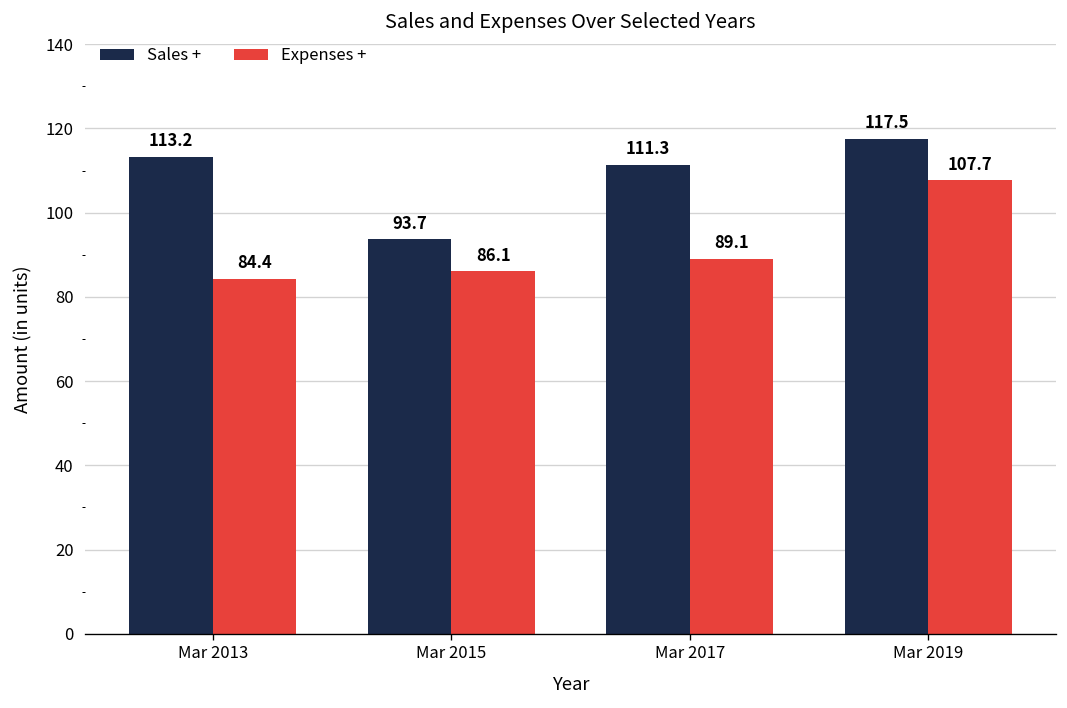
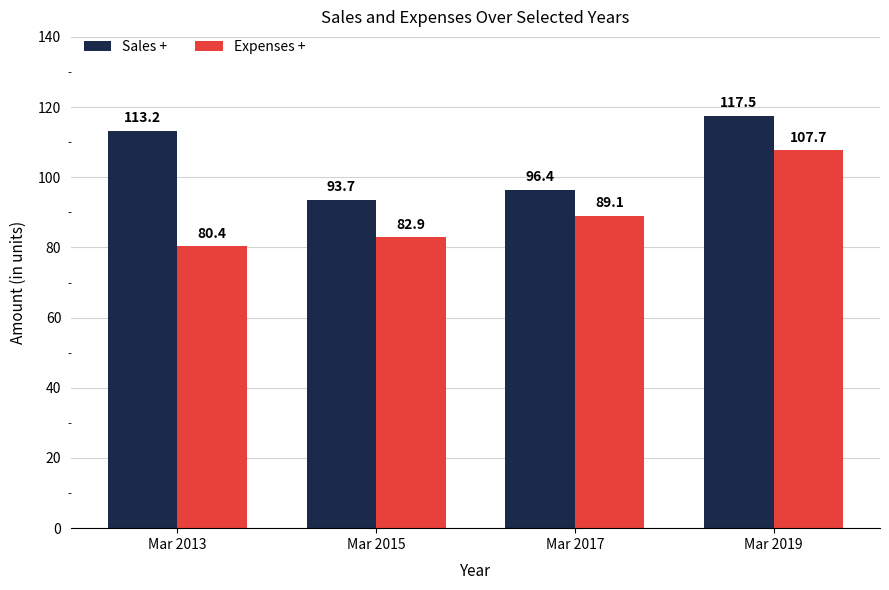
  {
    "Sales +": {
      "Mar 2013": 113.2,
      "Mar 2015": 93.7,
-     "Mar 2017": 111.3,
+     "Mar 2017": 96.4,
      "Mar 2019": 117.5
    },
    "Expenses +": {
-     "Mar 2013": 84.4,
-     "Mar 2015": 86.1,
+     "Mar 2013": 80.4,
+     "Mar 2015": 82.9,
      "Mar 2017": 89.1,
      "Mar 2019": 107.7
    }
  }
